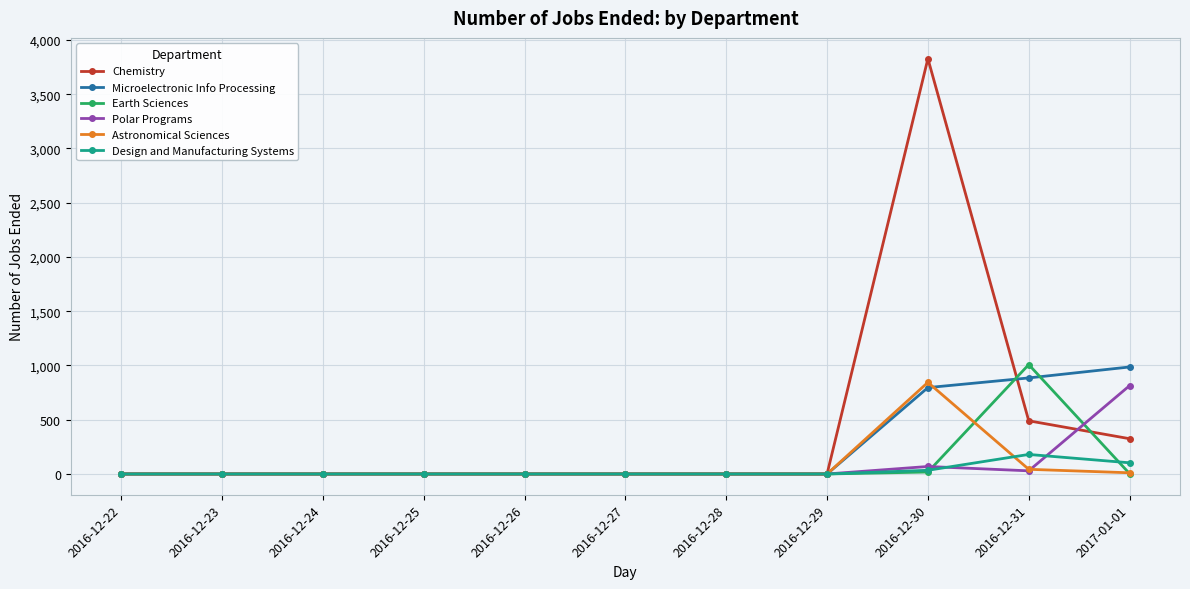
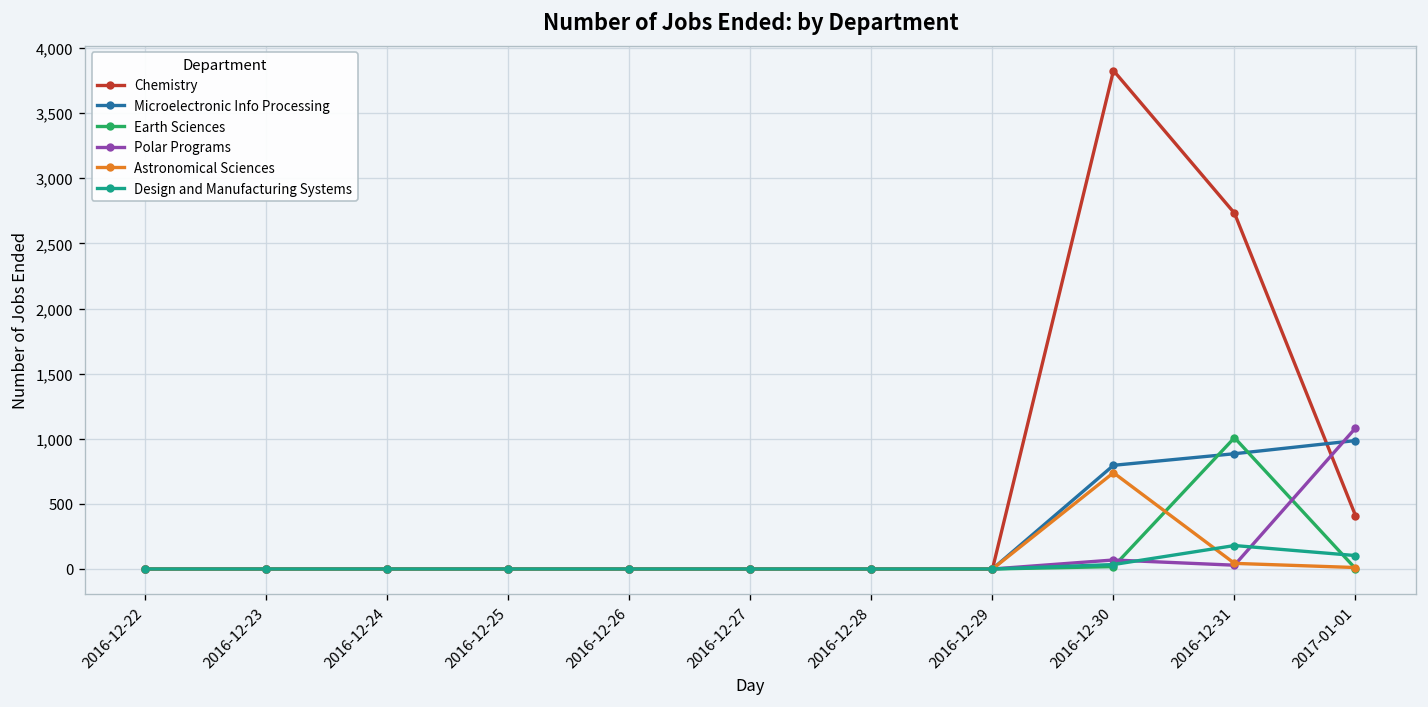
  {
    "Chemistry": {
      "2016-12-30": "3,830",
-     "2016-12-31": "490",
-     "2017-01-01": "330"
+     "2016-12-31": "2,730",
+     "2017-01-01": "410"
    },
    "Polar Programs": {
      "2016-12-30": "70",
-     "2017-01-01": "810"
+     "2017-01-01": "1,080"
    },
    "Astronomical Sciences": {
-     "2016-12-30": "840"
+     "2016-12-30": "740"
    }
  }
